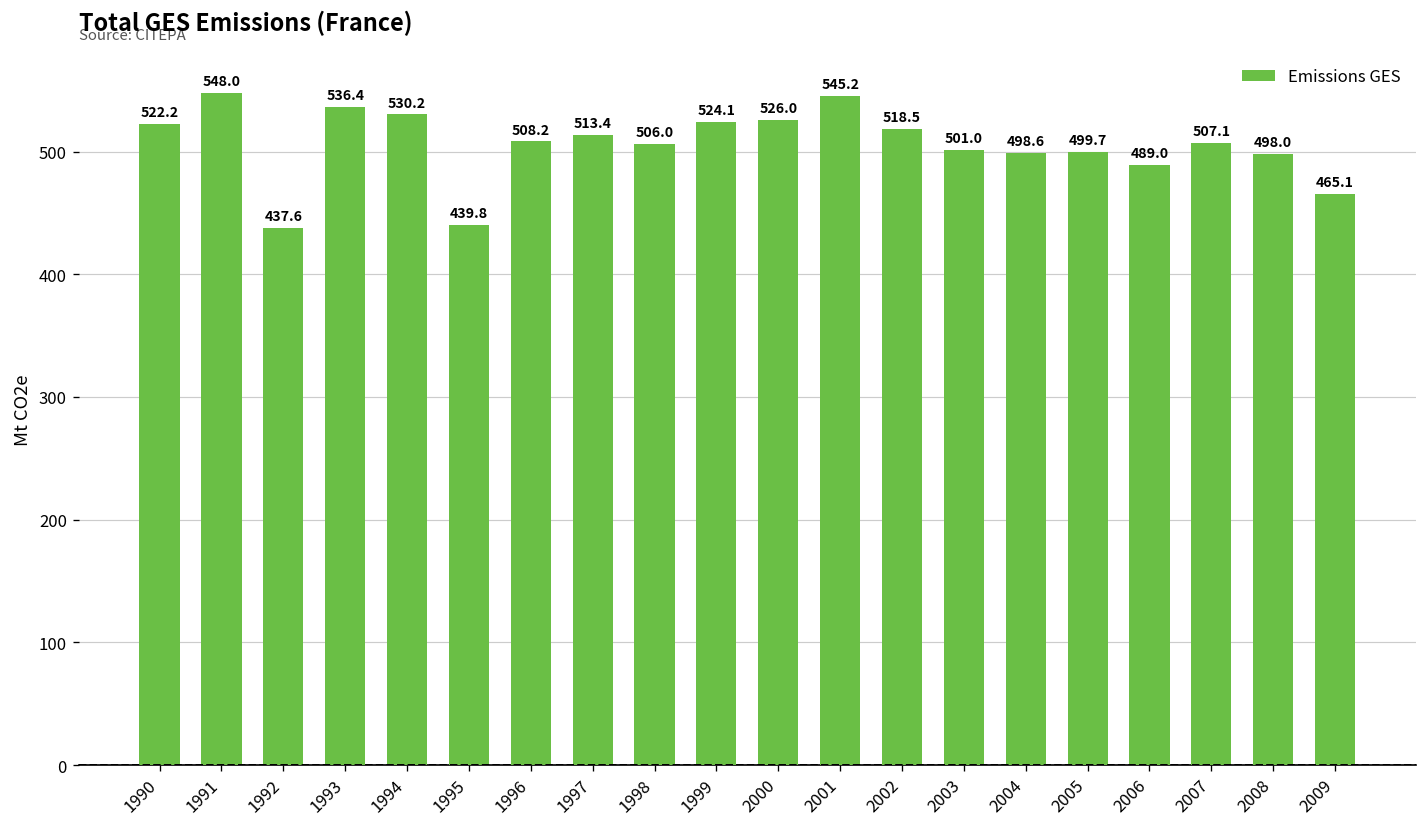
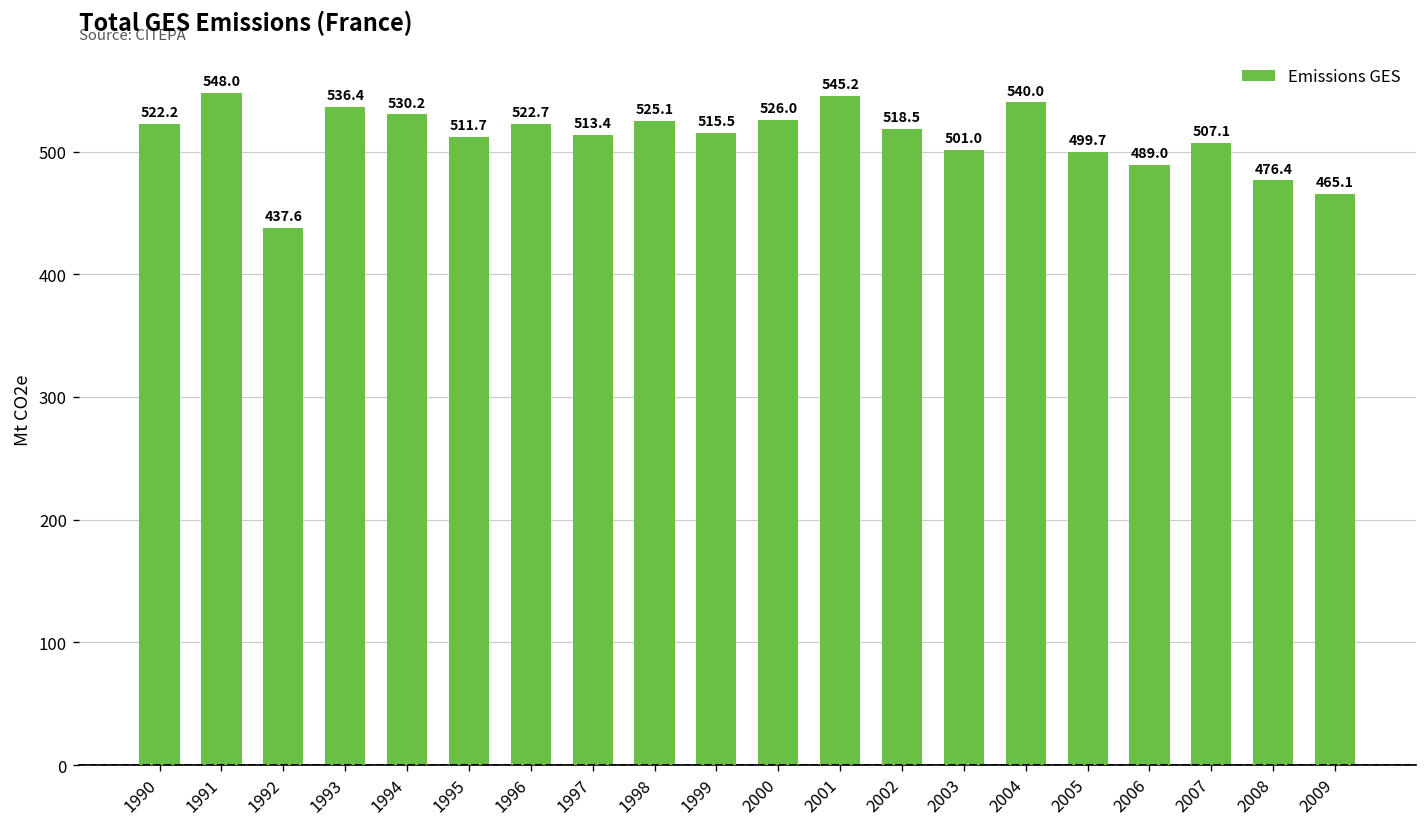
  {
    "1990": 522.2,
    "1991": 548.0,
    "1992": 437.6,
    "1993": 536.4,
    "1994": 530.2,
-   "1995": 439.8,
-   "1996": 508.2,
+   "1995": 511.7,
+   "1996": 522.7,
    "1997": 513.4,
-   "1998": 506.0,
-   "1999": 524.1,
+   "1998": 525.1,
+   "1999": 515.5,
    "2000": 526.0,
    "2001": 545.2,
    "2002": 518.5,
    "2003": 501.0,
-   "2004": 498.6,
+   "2004": 540.0,
    "2005": 499.7,
    "2006": 489.0,
    "2007": 507.1,
-   "2008": 498.0,
+   "2008": 476.4,
    "2009": 465.1
  }
